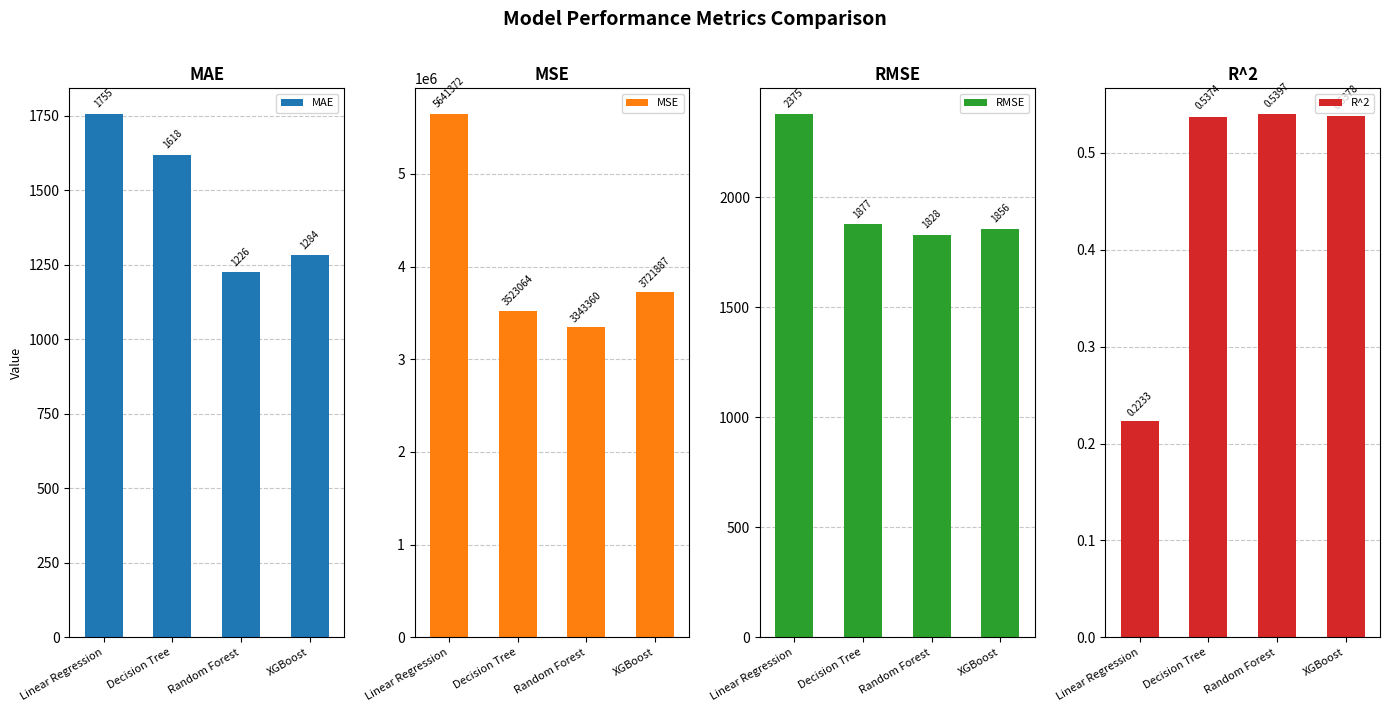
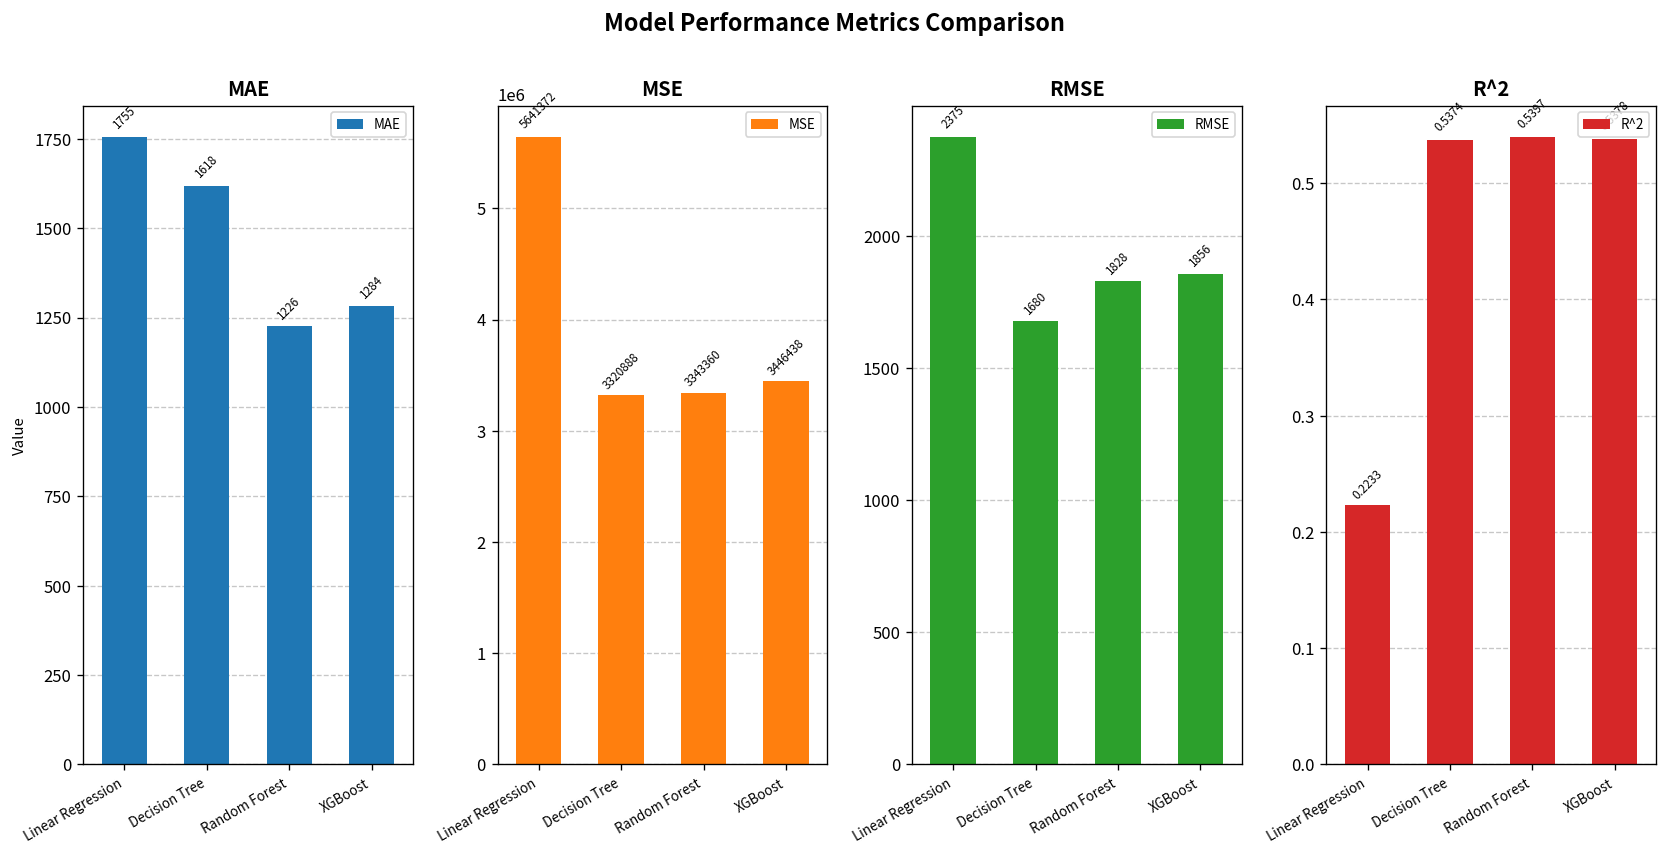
  {
    "MAE": {
      "Linear Regression": 1755,
      "Decision Tree": 1618,
      "Random Forest": 1226,
      "XGBoost": 1284
    },
    "MSE": {
      "Linear Regression": 5641372,
-     "Decision Tree": 3523064,
+     "Decision Tree": 3320888,
      "Random Forest": 3343360,
-     "XGBoost": 3721887
+     "XGBoost": 3446438
    },
    "RMSE": {
      "Linear Regression": 2375,
-     "Decision Tree": 1877,
+     "Decision Tree": 1680,
      "Random Forest": 1828,
      "XGBoost": 1856
    },
    "R^2": {
      "Linear Regression": 0.2233,
      "Decision Tree": 0.5374,
      "Random Forest": 0.5397
    }
  }
